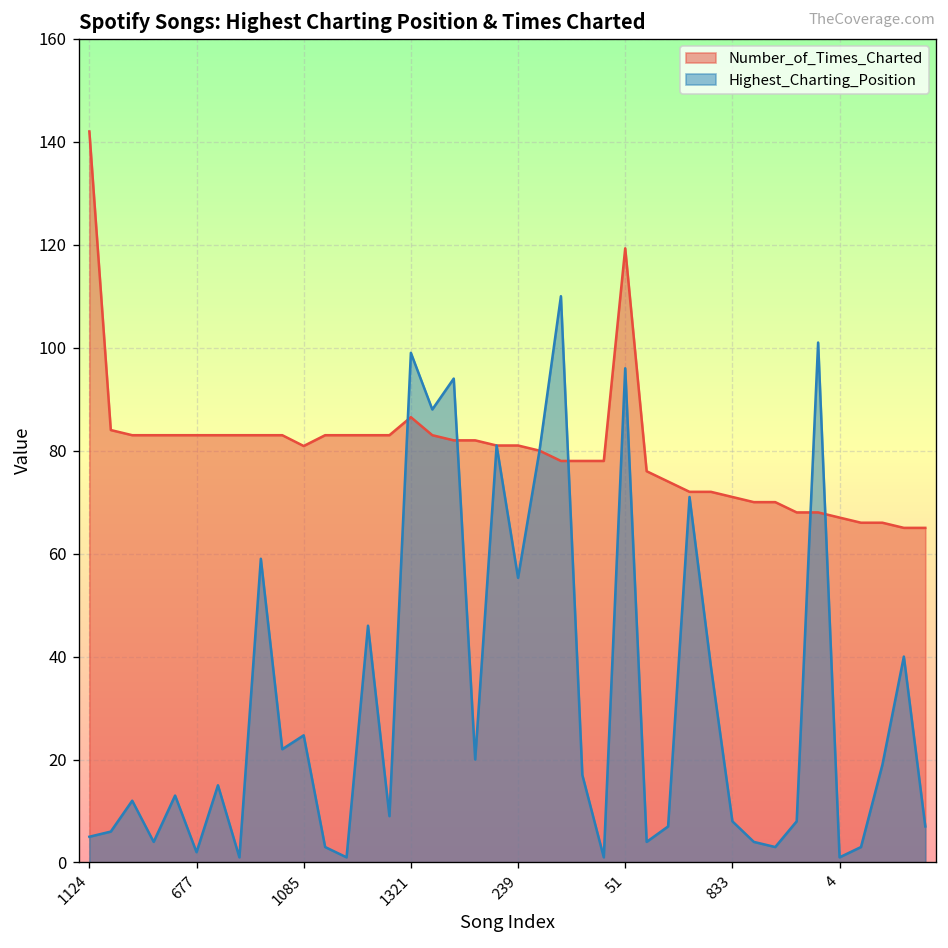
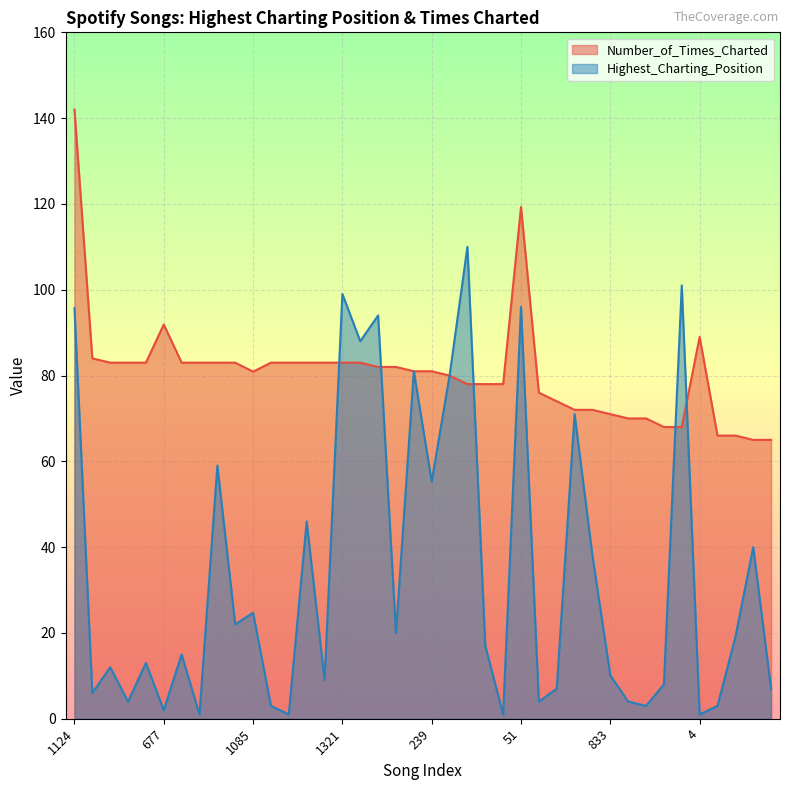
  {
    "Number_of_Times_Charted": {
      "1124": 142,
-     "677": 83,
+     "677": 92,
      "1085": 81,
-     "1321": 87,
+     "1321": 83,
      "239": 81,
      "51": 119,
      "833": 71,
-     "4": 67
+     "4": 89
    },
    "Highest_Charting_Position": {
-     "1124": 5,
+     "1124": 96,
      "677": 2,
      "1085": 25,
      "1321": 99,
      "239": 55,
      "51": 96,
-     "833": 8,
+     "833": 10,
      "4": 1
    }
  }
